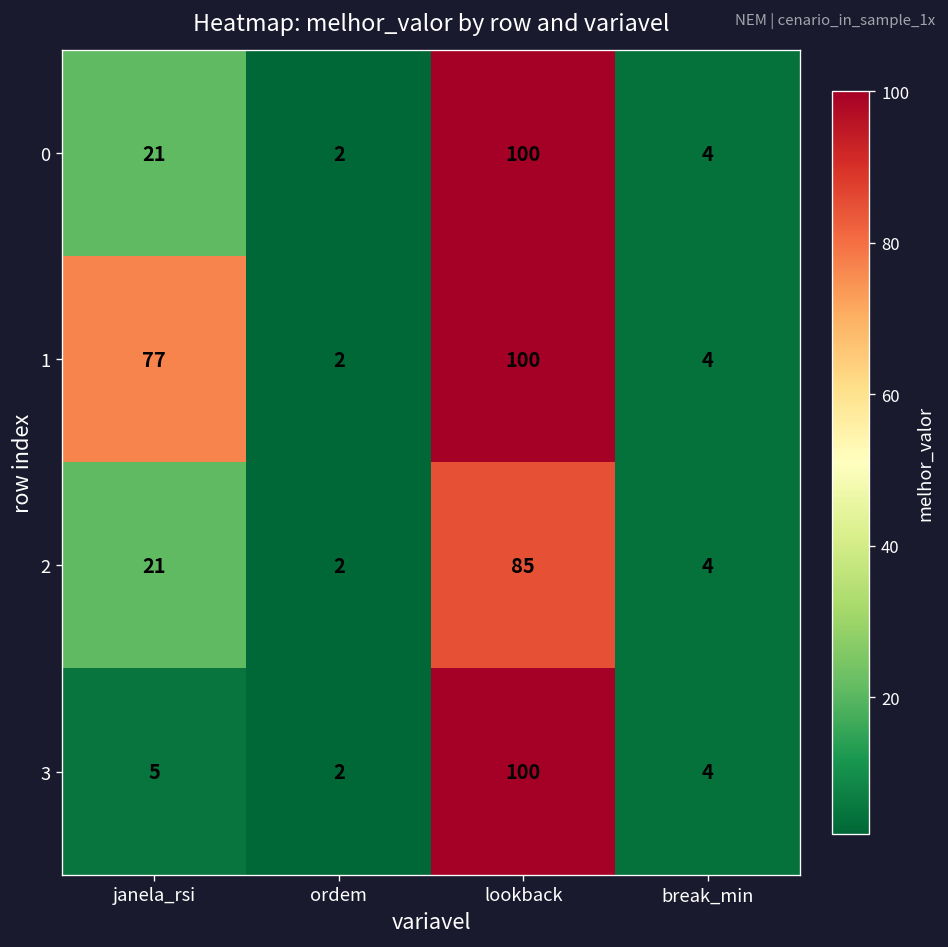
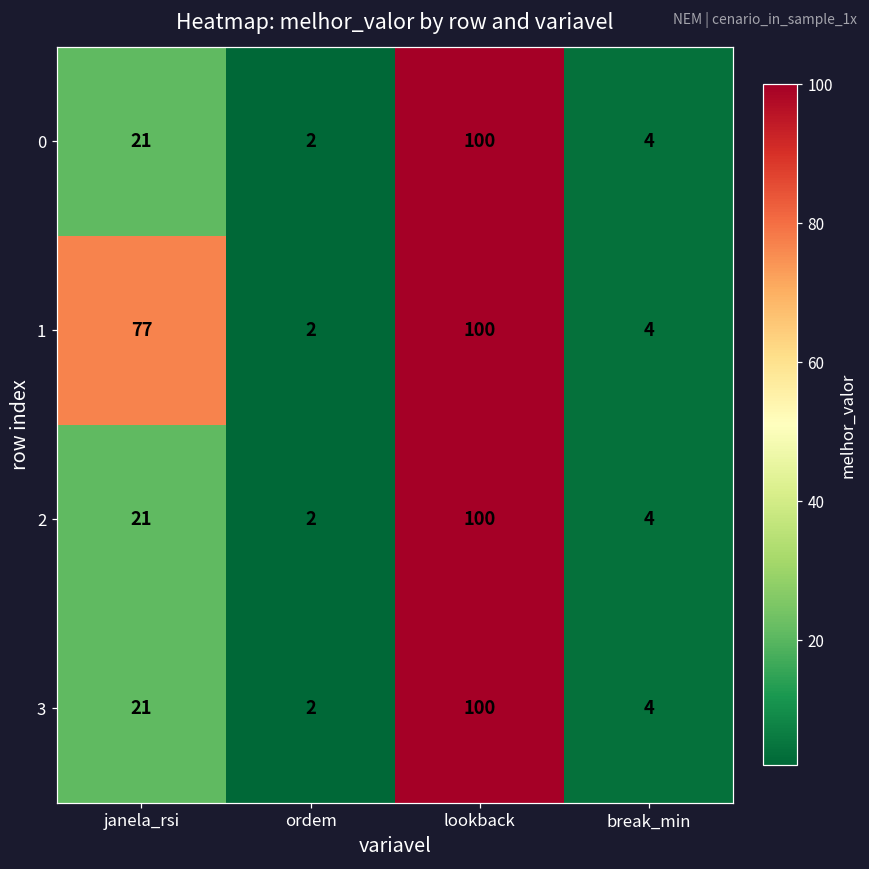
  {
    "0": {
      "janela_rsi": 21,
      "ordem": 2,
      "lookback": 100,
      "break_min": 4
    },
    "1": {
      "janela_rsi": 77,
      "ordem": 2,
      "lookback": 100,
      "break_min": 4
    },
    "2": {
      "janela_rsi": 21,
      "ordem": 2,
-     "lookback": 85,
+     "lookback": 100,
      "break_min": 4
    },
    "3": {
-     "janela_rsi": 5,
+     "janela_rsi": 21,
      "ordem": 2,
      "lookback": 100,
      "break_min": 4
    }
  }
